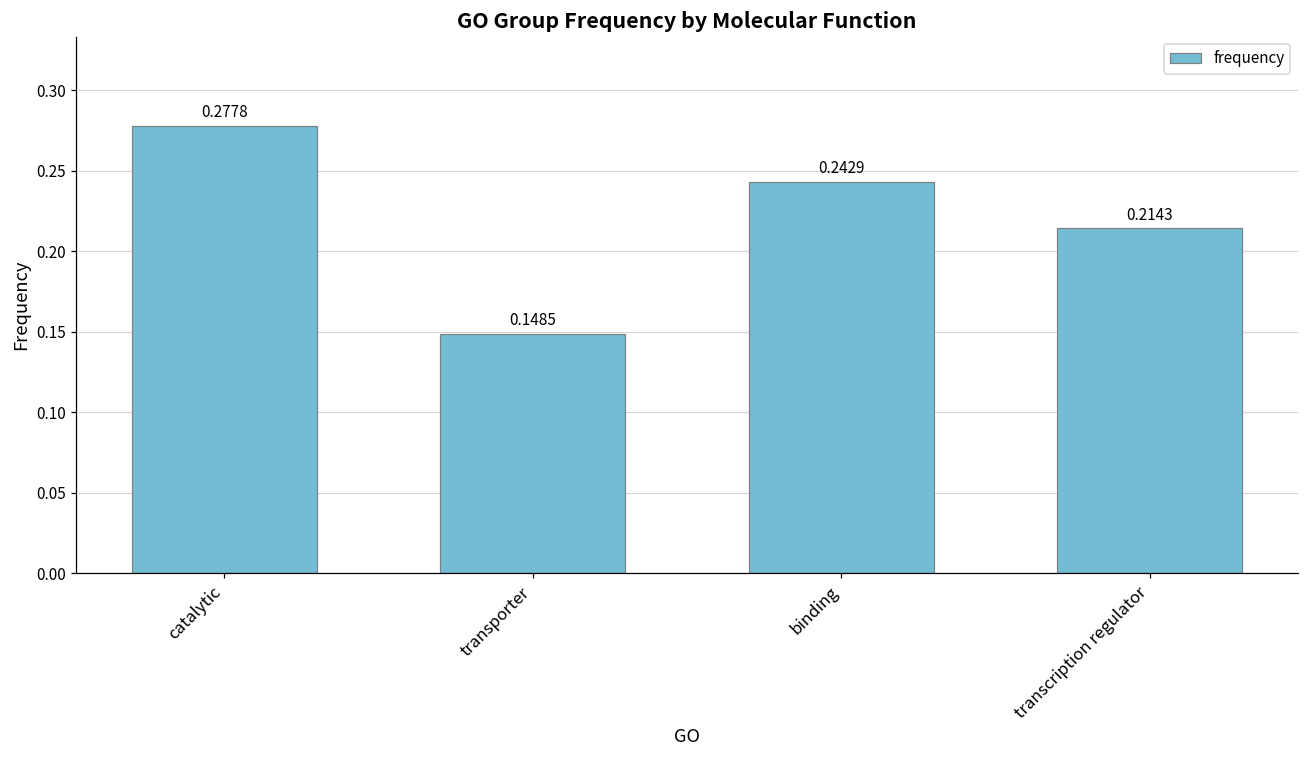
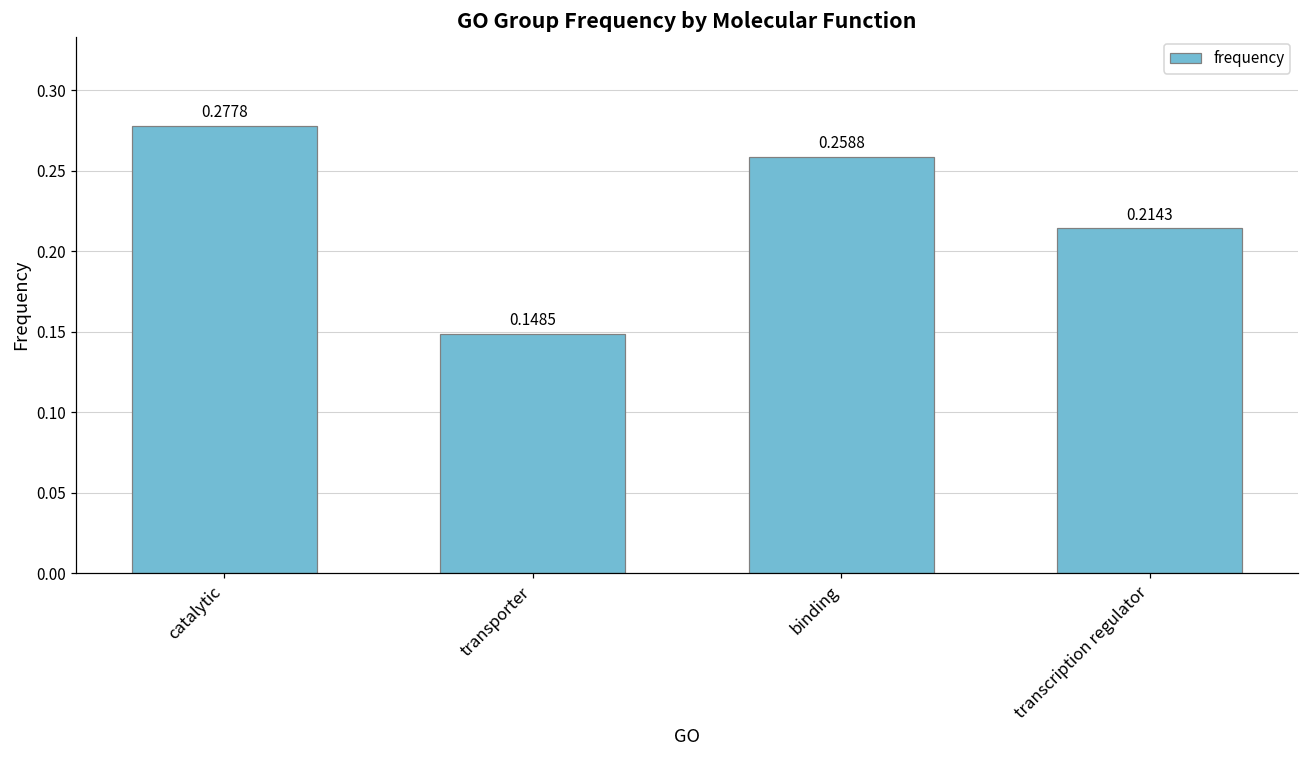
  {
    "catalytic": 0.2778,
    "transporter": 0.1485,
-   "binding": 0.2429,
+   "binding": 0.2588,
    "transcription regulator": 0.2143
  }
